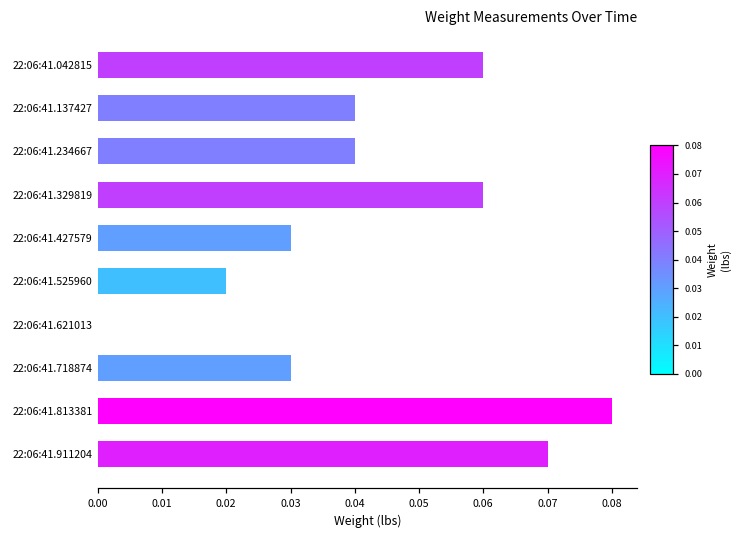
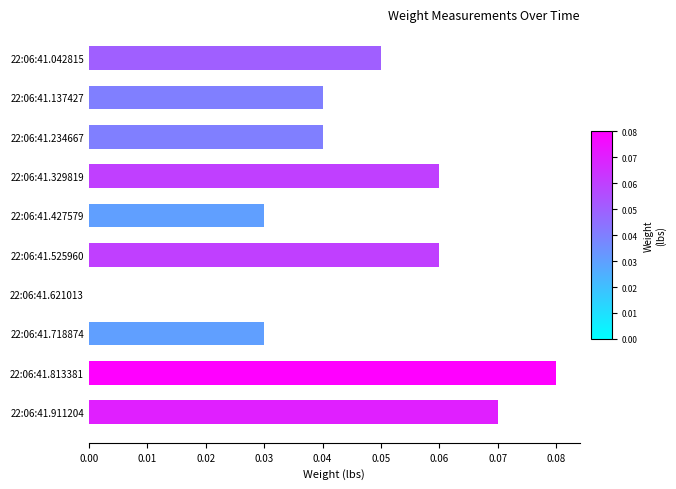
  {
-   "22:06:41.042815": 0.06,
+   "22:06:41.042815": 0.05,
    "22:06:41.137427": 0.04,
    "22:06:41.234667": 0.04,
    "22:06:41.329819": 0.06,
    "22:06:41.427579": 0.03,
-   "22:06:41.525960": 0.02,
+   "22:06:41.525960": 0.06,
    "22:06:41.621013": 0.00,
    "22:06:41.718874": 0.03,
    "22:06:41.813381": 0.08,
    "22:06:41.911204": 0.07
  }
